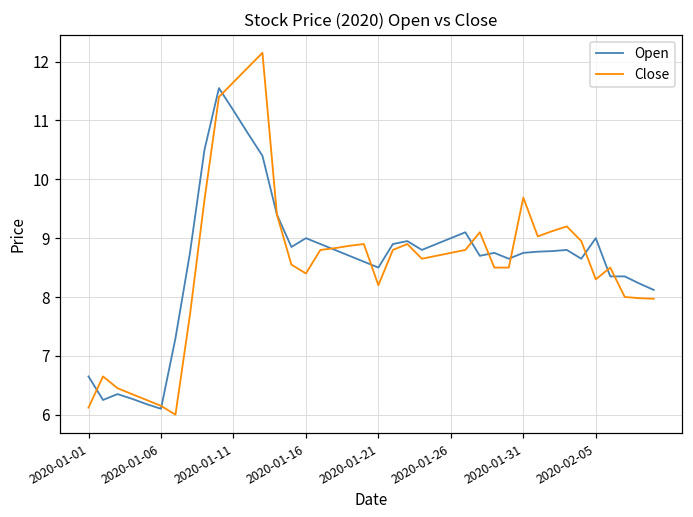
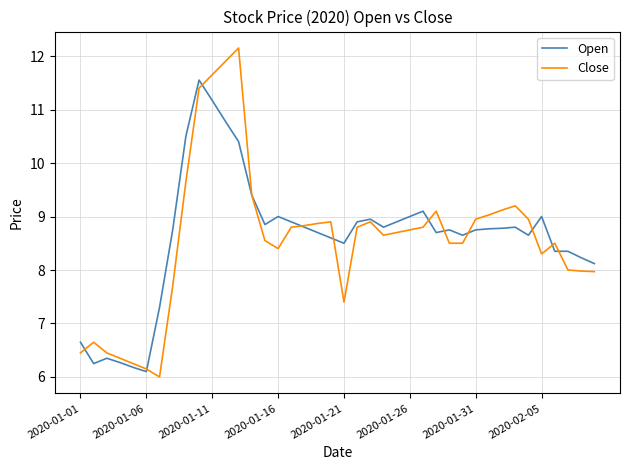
  {
    "Open": {
      "2020-01-01": 6.7,
      "2020-01-06": 6.1,
      "2020-01-11": 11.2,
      "2020-01-16": 9.0,
      "2020-01-21": 8.5,
      "2020-01-26": 9.0,
      "2020-01-31": 8.8,
      "2020-02-05": 9.0
    },
    "Close": {
-     "2020-01-01": 6.1,
+     "2020-01-01": 6.5,
      "2020-01-06": 6.2,
      "2020-01-11": 11.7,
      "2020-01-16": 8.4,
-     "2020-01-21": 8.2,
+     "2020-01-21": 7.4,
      "2020-01-26": 8.8,
-     "2020-01-31": 9.7,
+     "2020-01-31": 9.0,
      "2020-02-05": 8.3
    }
  }
